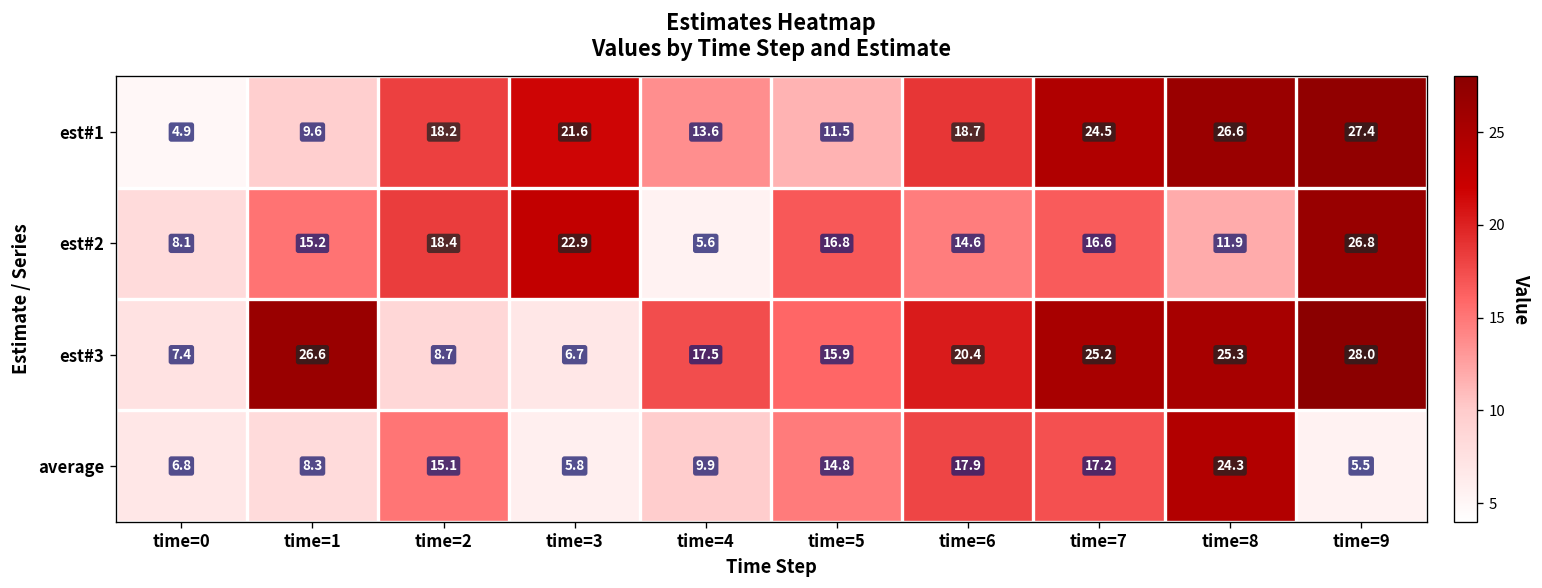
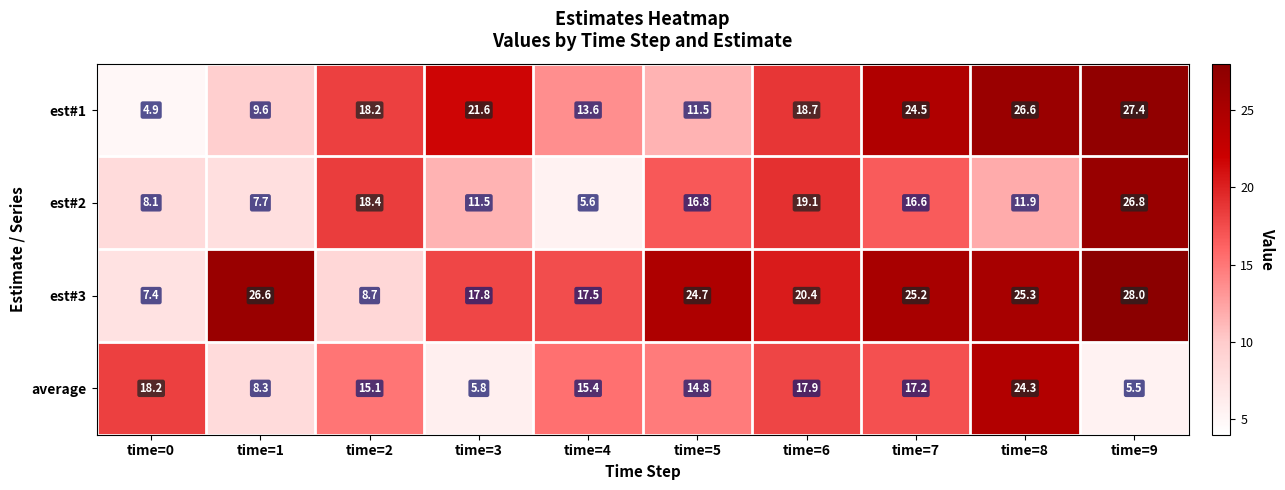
  {
    "est#2": {
-     "time=1": 15.2,
-     "time=3": 22.9,
-     "time=6": 14.6
+     "time=1": 7.7,
+     "time=3": 11.5,
+     "time=6": 19.1
    },
    "est#3": {
-     "time=3": 6.7,
-     "time=5": 15.9
+     "time=3": 17.8,
+     "time=5": 24.7
    },
    "average": {
-     "time=0": 6.8,
-     "time=4": 9.9
+     "time=0": 18.2,
+     "time=4": 15.4
    }
  }
